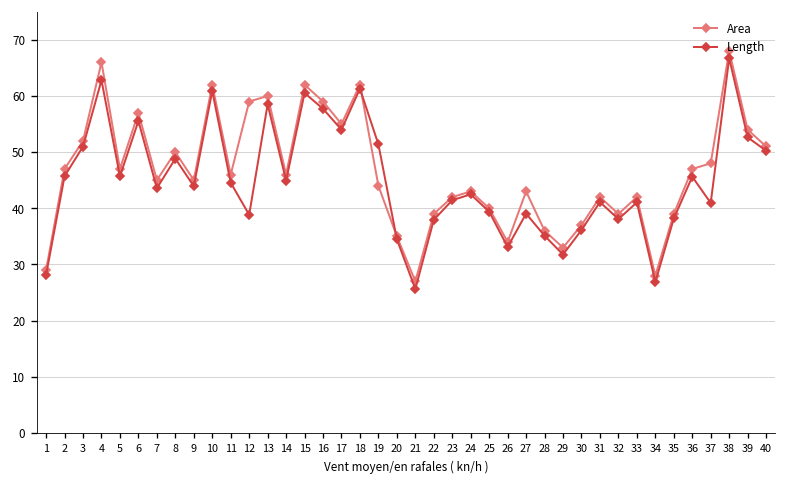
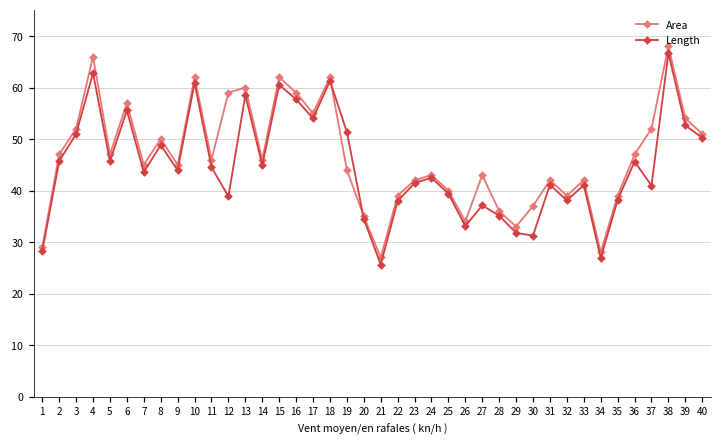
  {
    "Area": {
      "1": 29,
      "2": 47,
      "3": 52,
      "4": 66,
      "5": 47,
      "6": 57,
      "7": 45,
      "8": 50,
      "9": 45,
      "10": 62,
      "11": 46,
      "12": 59,
      "13": 60,
      "14": 46,
      "15": 62,
      "16": 59,
      "17": 55,
      "18": 62,
      "19": 44,
      "21": 27,
      "22": 39,
      "23": 42,
      "25": 40,
      "26": 34,
      "27": 43,
      "28": 36,
      "29": 33,
      "30": 37,
      "31": 42,
      "32": 39,
      "33": 42,
      "34": 28,
      "35": 39,
      "36": 47,
-     "37": 48,
+     "37": 52,
      "38": 68,
      "39": 54,
      "40": 51
    },
    "Length": {
      "1": 28,
      "2": 46,
      "3": 51,
      "4": 63,
      "5": 46,
      "6": 56,
      "7": 44,
      "8": 49,
      "9": 44,
      "10": 61,
      "11": 45,
      "12": 39,
      "13": 59,
      "14": 45,
      "15": 61,
      "16": 58,
      "17": 54,
      "18": 61,
      "19": 51,
      "21": 26,
      "22": 38,
      "23": 41,
      "25": 39,
      "26": 33,
-     "27": 39,
+     "27": 37,
      "28": 35,
      "29": 32,
-     "30": 36,
+     "30": 31,
      "31": 41,
      "32": 38,
      "33": 41,
      "34": 27,
      "35": 38,
      "36": 46,
      "37": 41,
      "38": 67,
      "39": 53,
      "40": 50
    }
  }
